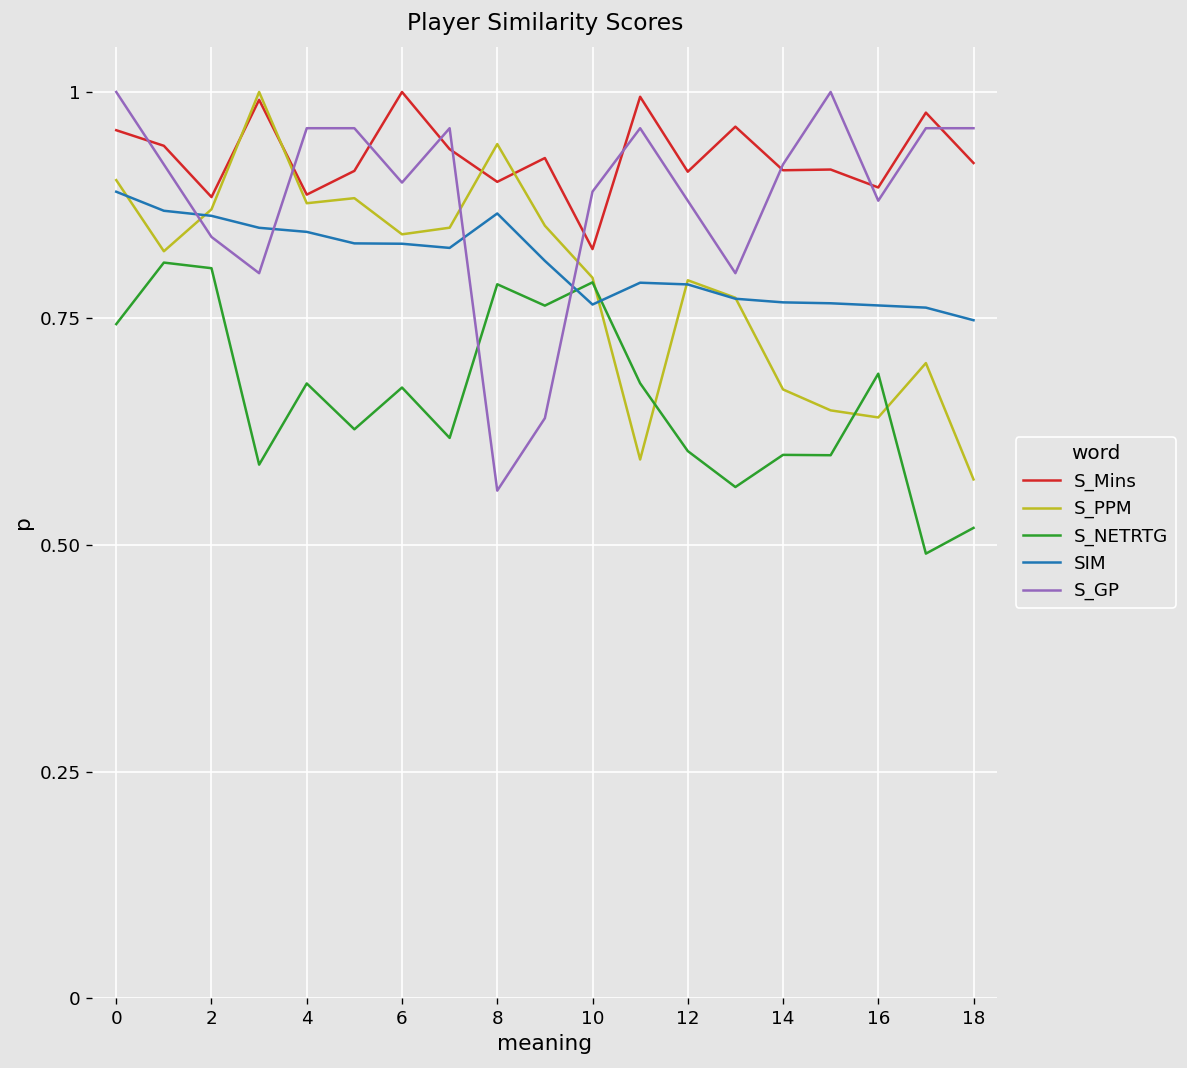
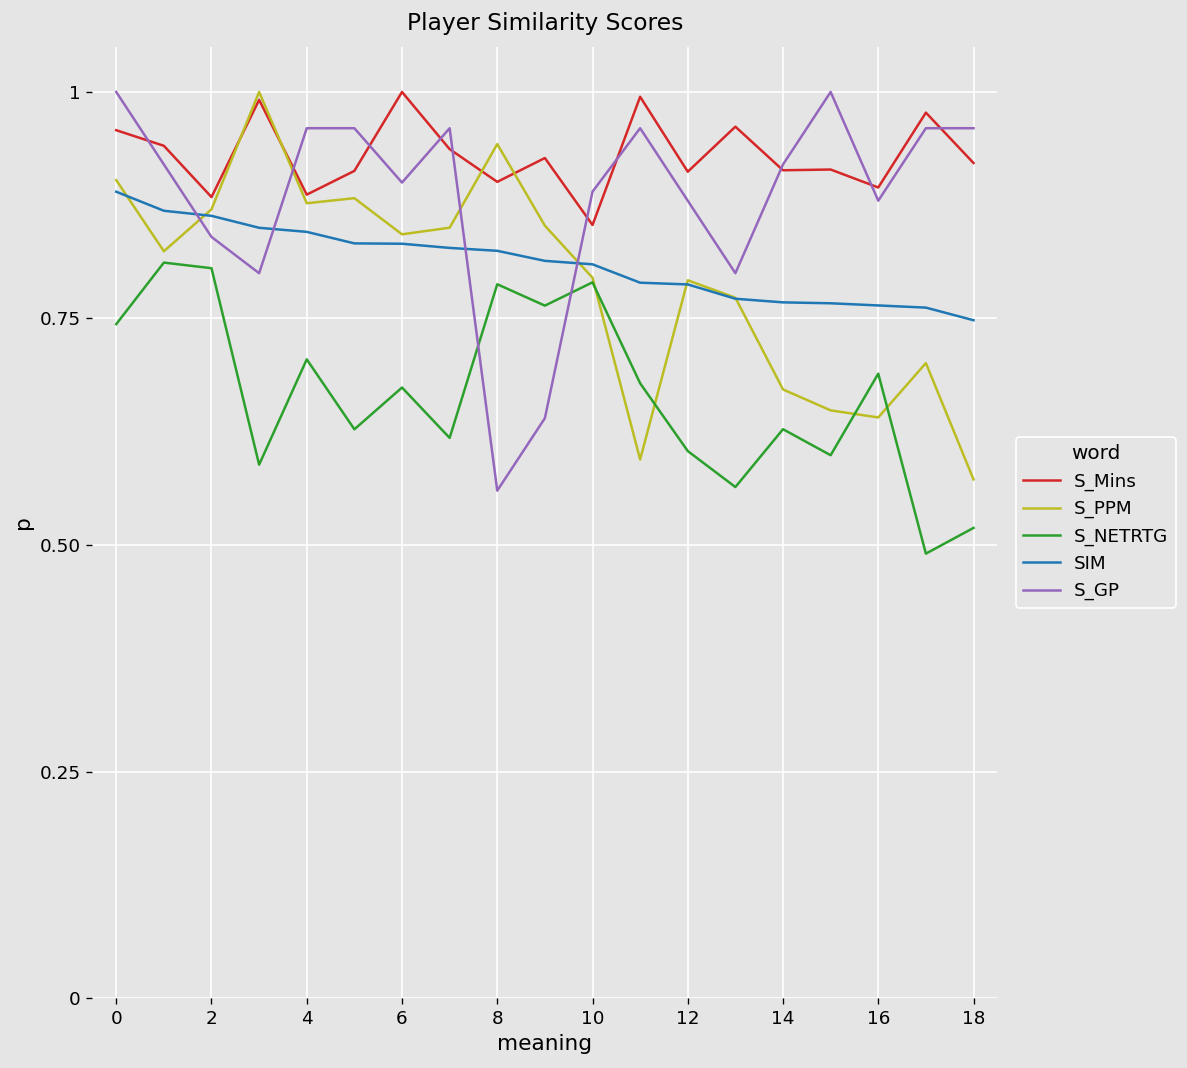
  {
    "S_Mins": {
      "0": 0.96,
      "2": 0.88,
      "4": 0.89,
      "6": 1.00,
      "8": 0.90,
-     "10": 0.83,
+     "10": 0.85,
      "12": 0.91,
      "14": 0.91,
      "16": 0.89,
      "18": 0.92
    },
    "S_PPM": {
      "0": 0.90,
      "2": 0.87,
      "4": 0.88,
      "6": 0.84,
      "8": 0.94,
      "10": 0.80,
      "12": 0.79,
      "14": 0.67,
      "16": 0.64,
      "18": 0.57
    },
    "S_NETRTG": {
      "0": 0.74,
      "2": 0.81,
-     "4": 0.68,
+     "4": 0.70,
      "6": 0.67,
      "8": 0.79,
      "10": 0.79,
      "12": 0.60,
-     "14": 0.60,
+     "14": 0.63,
      "16": 0.69,
      "18": 0.52
    },
    "SIM": {
      "0": 0.89,
      "2": 0.86,
      "4": 0.85,
      "6": 0.83,
-     "8": 0.87,
-     "10": 0.77,
+     "8": 0.82,
+     "10": 0.81,
      "12": 0.79,
      "14": 0.77,
      "16": 0.76,
      "18": 0.75
    },
    "S_GP": {
      "0": 1.00,
      "2": 0.84,
      "4": 0.96,
      "6": 0.90,
      "8": 0.56,
      "10": 0.89,
      "12": 0.88,
      "14": 0.92,
      "16": 0.88,
      "18": 0.96
    }
  }
